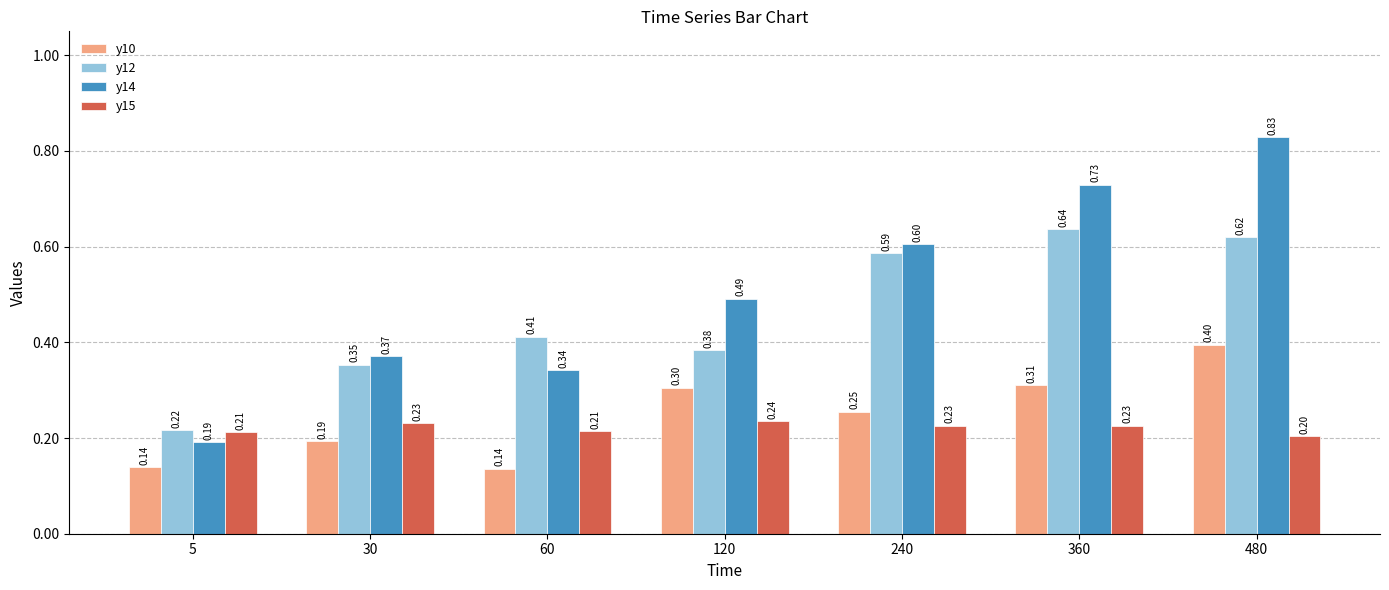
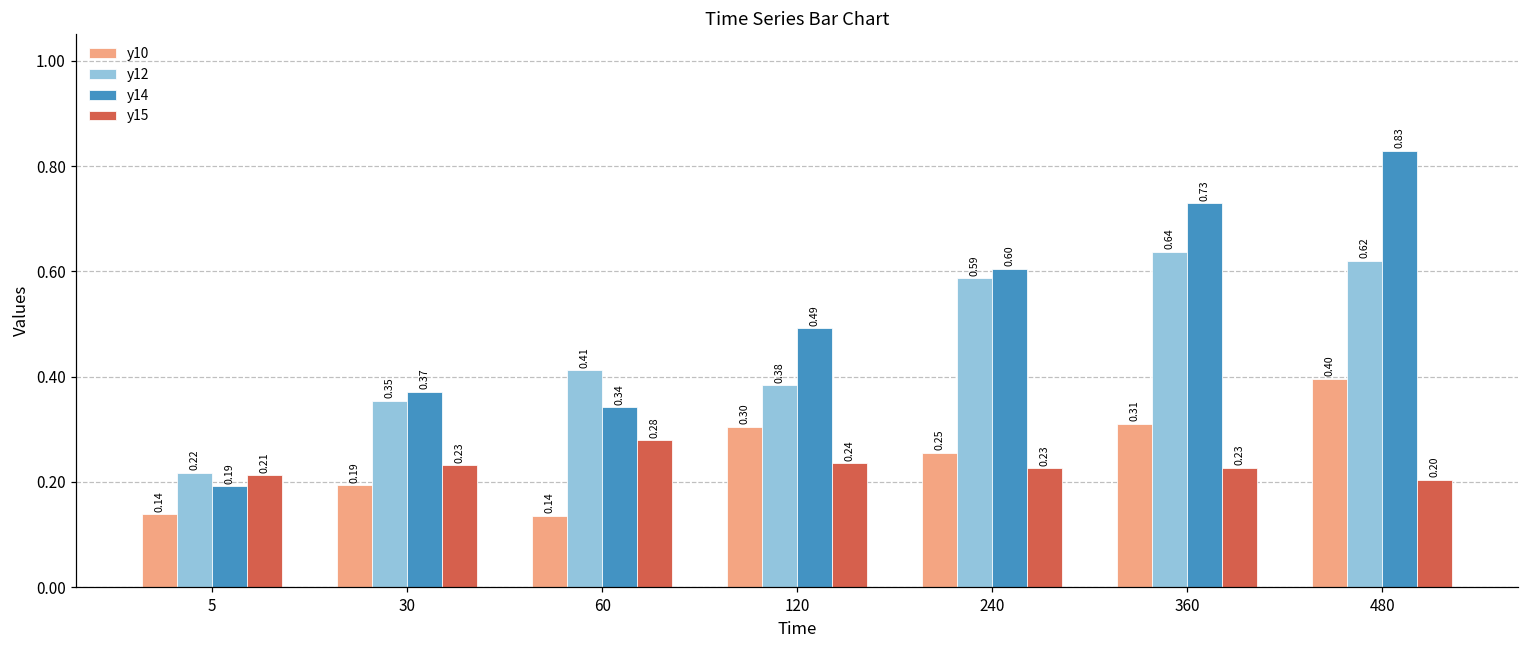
  {
    "y10": {
      "5": 0.14,
      "30": 0.19,
      "60": 0.14,
      "120": 0.30,
      "240": 0.25,
      "360": 0.31,
      "480": 0.40
    },
    "y12": {
      "5": 0.22,
      "30": 0.35,
      "60": 0.41,
      "120": 0.38,
      "240": 0.59,
      "360": 0.64,
      "480": 0.62
    },
    "y14": {
      "5": 0.19,
      "30": 0.37,
      "60": 0.34,
      "120": 0.49,
      "240": 0.60,
      "360": 0.73,
      "480": 0.83
    },
    "y15": {
      "5": 0.21,
      "30": 0.23,
-     "60": 0.21,
+     "60": 0.28,
      "120": 0.24,
      "240": 0.23,
      "360": 0.23,
      "480": 0.20
    }
  }
